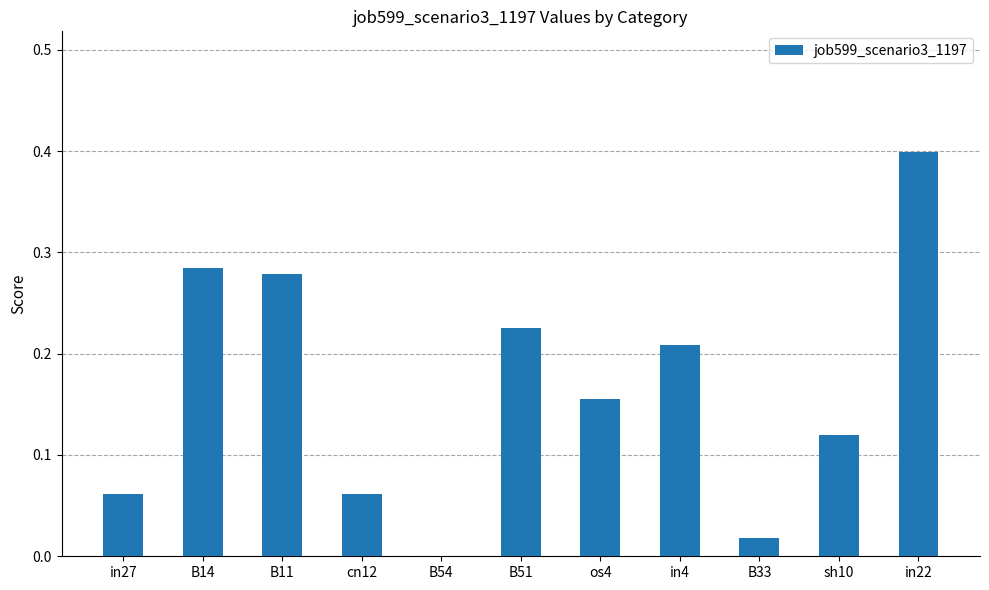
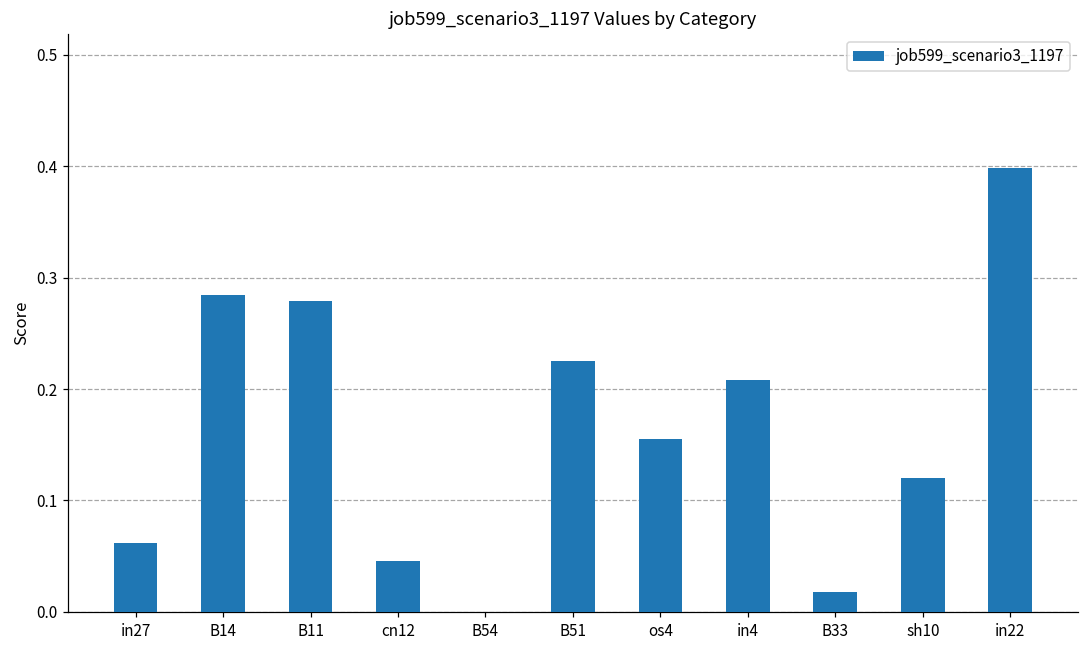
  {
    "in27": 0.062,
    "B14": 0.285,
    "B11": 0.279,
-   "cn12": 0.062,
+   "cn12": 0.045,
    "B54": 0.000,
    "B51": 0.225,
    "os4": 0.155,
    "in4": 0.208,
    "B33": 0.018,
    "sh10": 0.120,
    "in22": 0.399
  }
